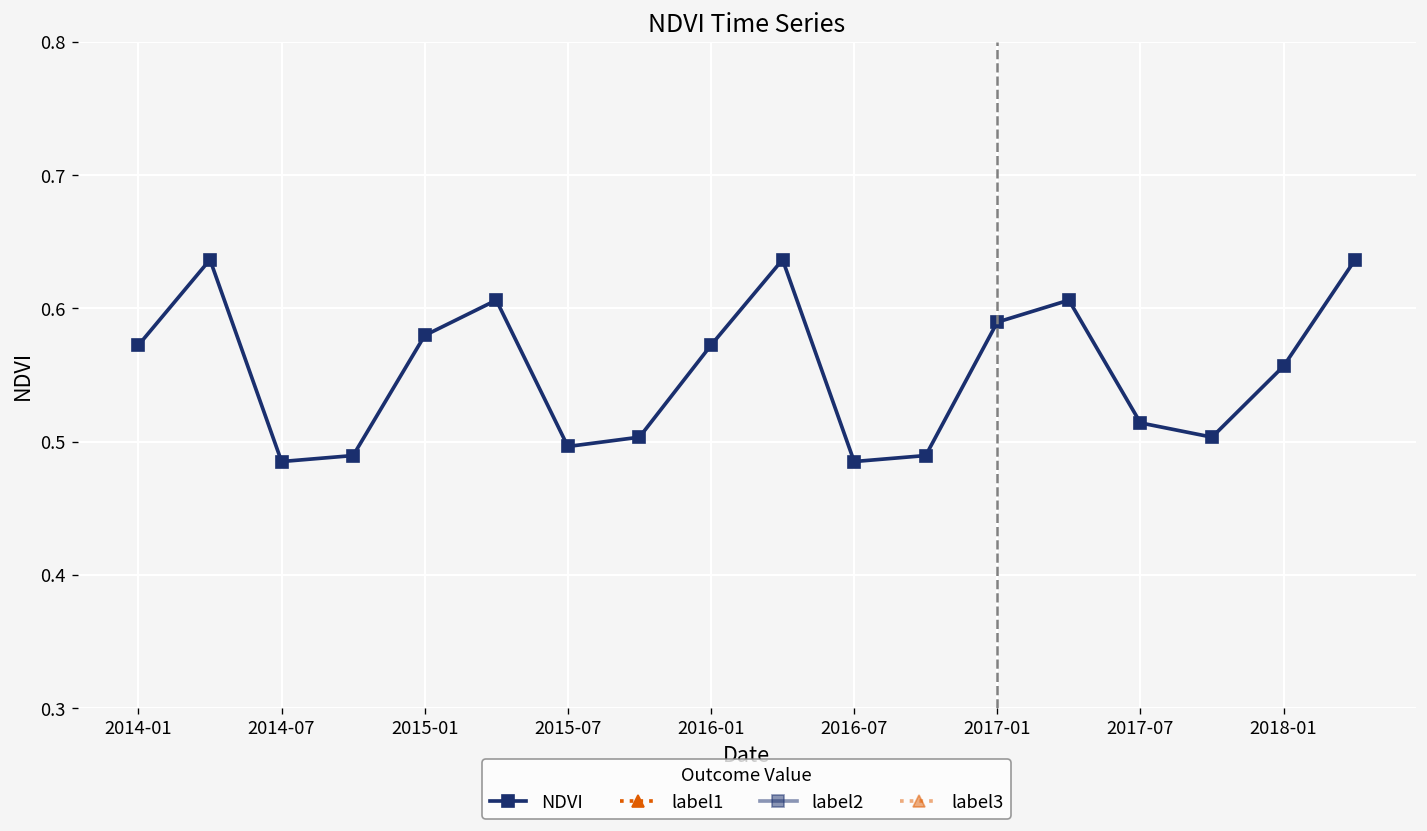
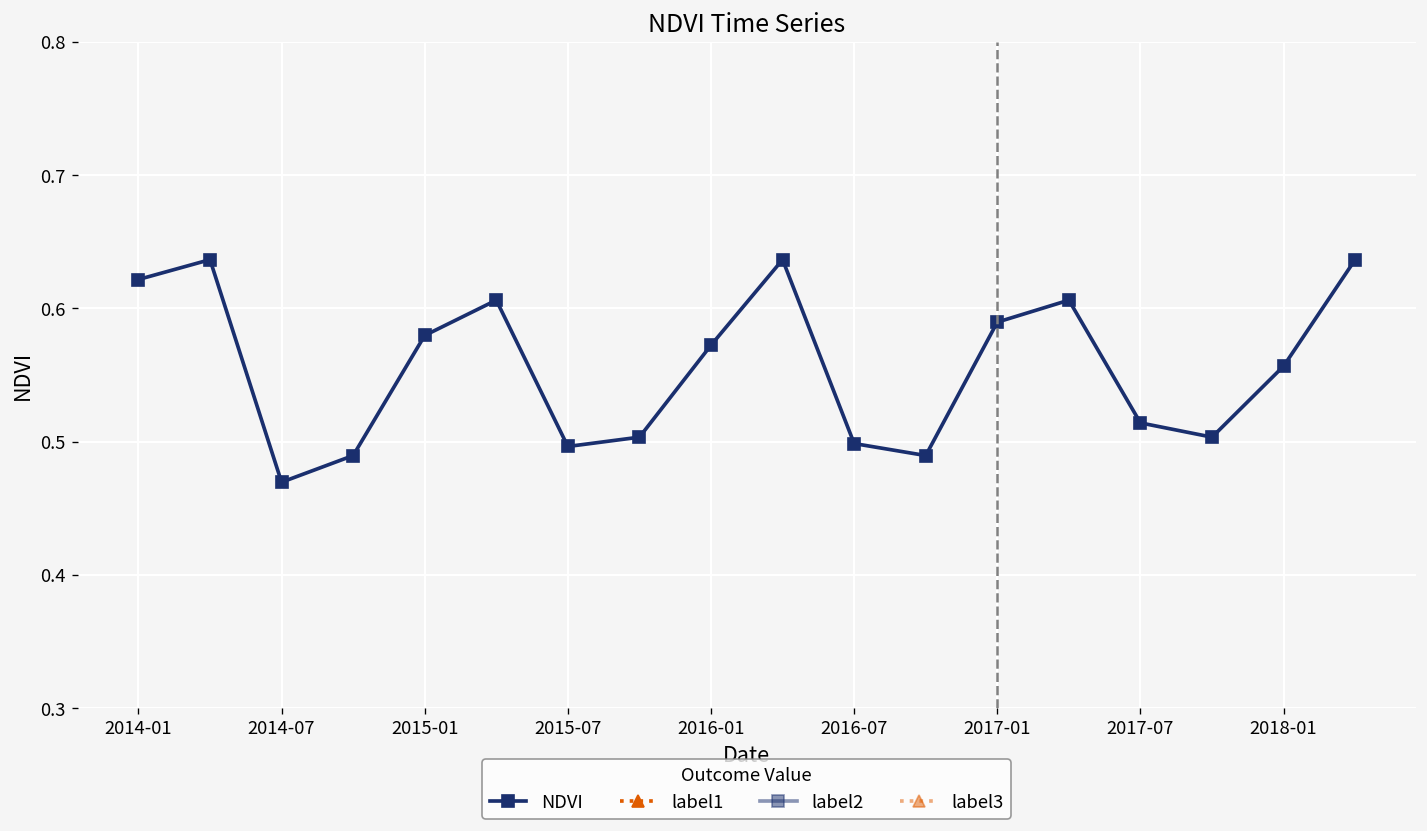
  {
    "NDVI": {
-     "2014-01": 0.572,
-     "2014-07": 0.485,
+     "2014-01": 0.622,
+     "2014-07": 0.470,
      "2015-01": 0.580,
      "2015-07": 0.496,
      "2016-01": 0.572,
-     "2016-07": 0.485,
+     "2016-07": 0.499,
      "2017-01": 0.590,
      "2017-07": 0.514,
      "2018-01": 0.557
    }
  }
